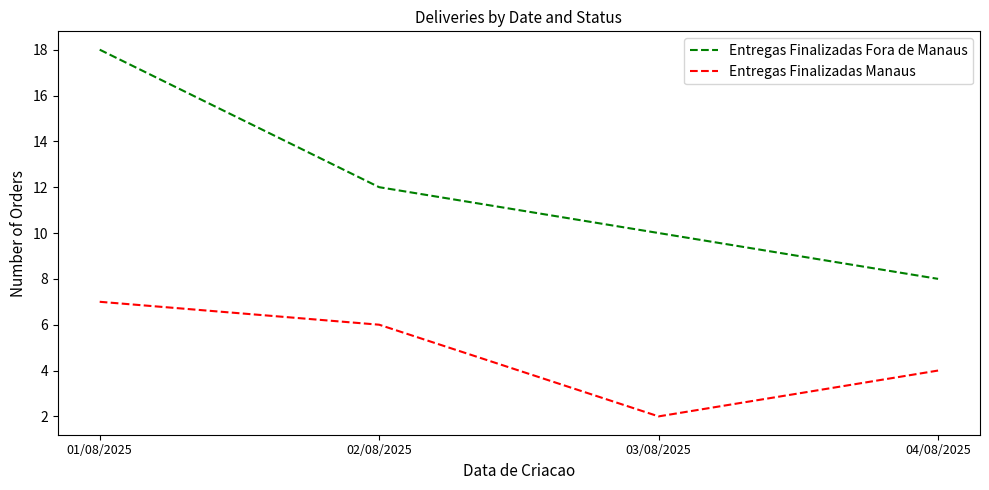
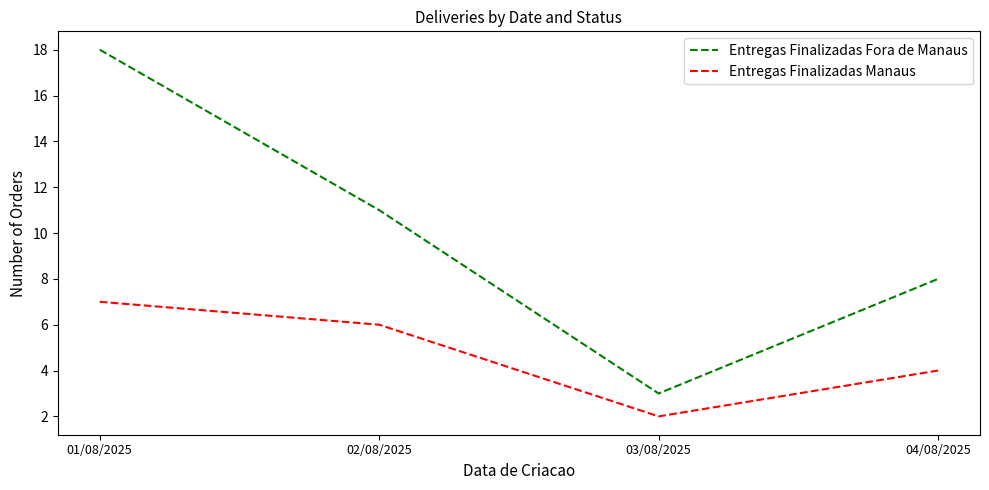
  {
    "Entregas Finalizadas Fora de Manaus": {
      "01/08/2025": 18,
-     "02/08/2025": 12,
-     "03/08/2025": 10,
+     "02/08/2025": 11,
+     "03/08/2025": 3,
      "04/08/2025": 8
    },
    "Entregas Finalizadas Manaus": {
      "01/08/2025": 7,
      "02/08/2025": 6,
      "03/08/2025": 2,
      "04/08/2025": 4
    }
  }
